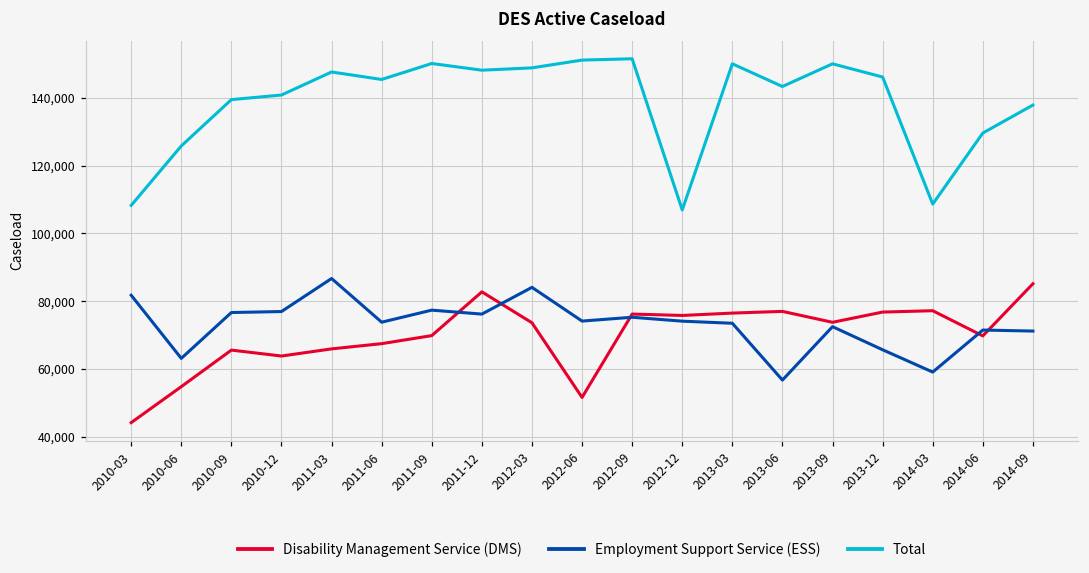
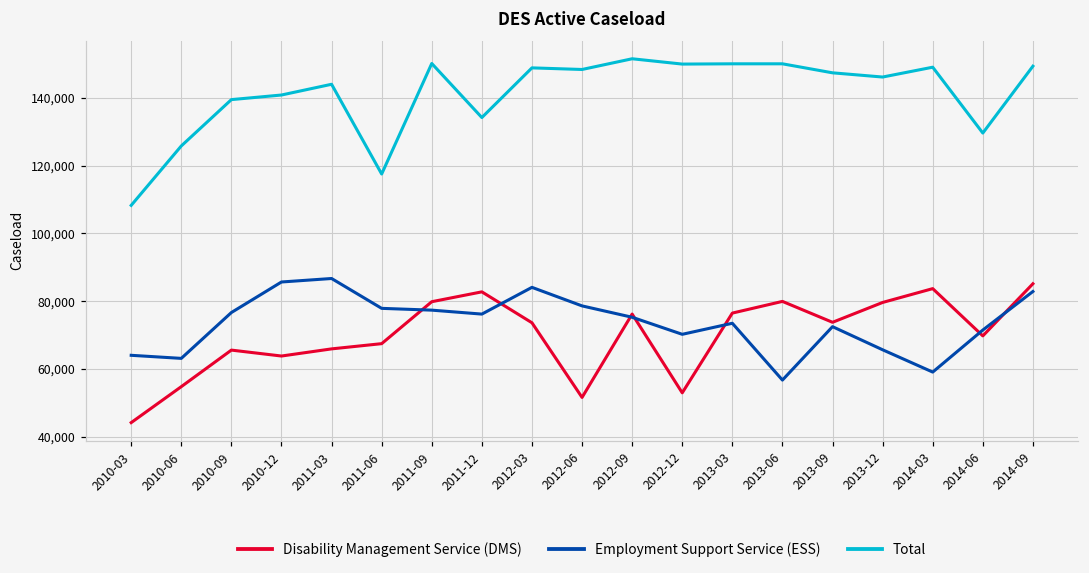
  {
    "Disability Management Service (DMS)": {
      "2010-03": "44,000",
      "2010-06": "55,000",
      "2010-09": "66,000",
      "2010-12": "64,000",
      "2011-03": "66,000",
      "2011-06": "67,000",
-     "2011-09": "70,000",
+     "2011-09": "80,000",
      "2011-12": "83,000",
      "2012-03": "74,000",
      "2012-06": "52,000",
      "2012-09": "76,000",
-     "2012-12": "76,000",
+     "2012-12": "53,000",
      "2013-03": "77,000",
-     "2013-06": "77,000",
+     "2013-06": "80,000",
      "2013-09": "74,000",
-     "2013-12": "77,000",
-     "2014-03": "77,000",
+     "2013-12": "80,000",
+     "2014-03": "84,000",
      "2014-06": "70,000",
      "2014-09": "85,000"
    },
    "Employment Support Service (ESS)": {
-     "2010-03": "82,000",
+     "2010-03": "64,000",
      "2010-06": "63,000",
      "2010-09": "77,000",
-     "2010-12": "77,000",
+     "2010-12": "86,000",
      "2011-03": "87,000",
-     "2011-06": "74,000",
+     "2011-06": "78,000",
      "2011-09": "77,000",
      "2011-12": "76,000",
      "2012-03": "84,000",
-     "2012-06": "74,000",
+     "2012-06": "79,000",
      "2012-09": "75,000",
-     "2012-12": "74,000",
+     "2012-12": "70,000",
      "2013-03": "74,000",
      "2013-06": "57,000",
      "2013-09": "73,000",
      "2013-12": "66,000",
      "2014-03": "59,000",
      "2014-06": "72,000",
-     "2014-09": "71,000"
+     "2014-09": "83,000"
    },
    "Total": {
      "2010-03": "108,000",
      "2010-06": "126,000",
      "2010-09": "139,000",
      "2010-12": "141,000",
-     "2011-03": "148,000",
-     "2011-06": "145,000",
+     "2011-03": "144,000",
+     "2011-06": "118,000",
      "2011-09": "150,000",
-     "2011-12": "148,000",
+     "2011-12": "134,000",
      "2012-03": "149,000",
-     "2012-06": "151,000",
+     "2012-06": "148,000",
      "2012-09": "151,000",
-     "2012-12": "107,000",
+     "2012-12": "150,000",
      "2013-03": "150,000",
-     "2013-06": "143,000",
-     "2013-09": "150,000",
+     "2013-06": "150,000",
+     "2013-09": "147,000",
      "2013-12": "146,000",
-     "2014-03": "109,000",
+     "2014-03": "149,000",
      "2014-06": "130,000",
-     "2014-09": "138,000"
+     "2014-09": "149,000"
    }
  }
